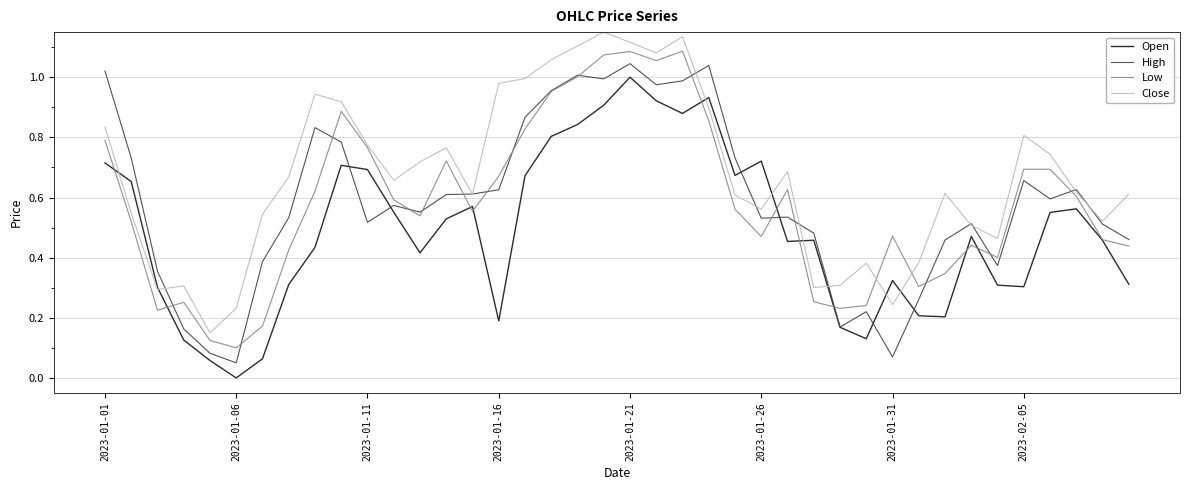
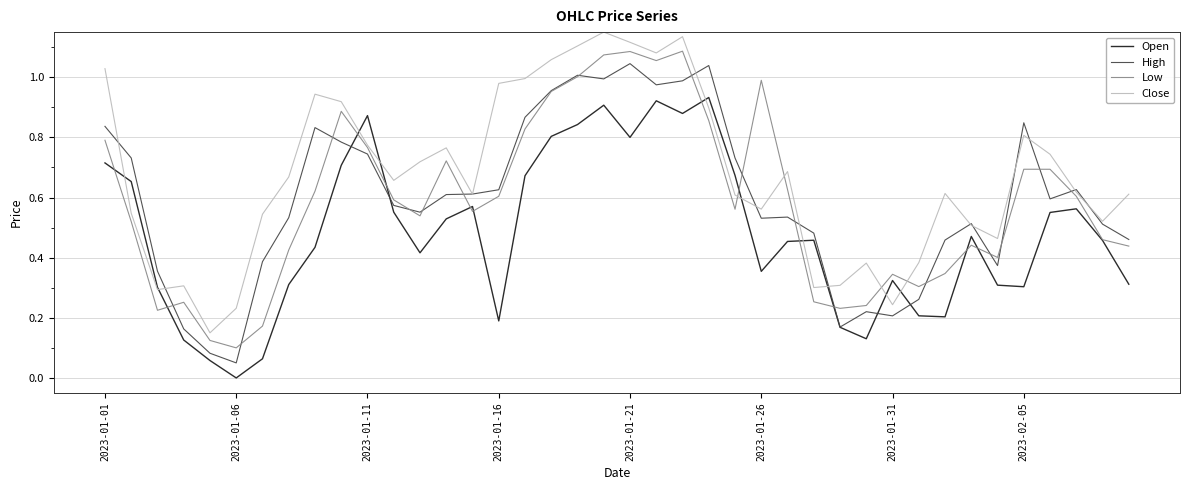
  {
    "Open": {
      "2023-01-01": 0.72,
      "2023-01-06": 0.00,
-     "2023-01-11": 0.69,
+     "2023-01-11": 0.87,
      "2023-01-16": 0.19,
-     "2023-01-21": 1.0,
-     "2023-01-26": 0.72,
+     "2023-01-21": 0.8,
+     "2023-01-26": 0.35,
      "2023-01-31": 0.32,
      "2023-02-05": 0.30
    },
    "High": {
-     "2023-01-01": 1.02,
+     "2023-01-01": 0.84,
      "2023-01-06": 0.05,
-     "2023-01-11": 0.52,
+     "2023-01-11": 0.74,
      "2023-01-16": 0.63,
      "2023-01-21": 1.05,
      "2023-01-26": 0.53,
-     "2023-01-31": 0.07,
-     "2023-02-05": 0.66
+     "2023-01-31": 0.21,
+     "2023-02-05": 0.85
    },
    "Low": {
      "2023-01-01": 0.79,
      "2023-01-06": 0.10,
-     "2023-01-16": 0.67,
+     "2023-01-16": 0.60,
      "2023-01-21": 1.09,
-     "2023-01-26": 0.47,
-     "2023-01-31": 0.47,
+     "2023-01-26": 0.99,
+     "2023-01-31": 0.34,
      "2023-02-05": 0.69
    },
    "Close": {
-     "2023-01-01": 0.83,
+     "2023-01-01": 1.03,
      "2023-01-06": 0.23,
      "2023-01-16": 0.98,
      "2023-01-21": 1.12,
      "2023-01-26": 0.56,
      "2023-01-31": 0.24,
      "2023-02-05": 0.81
    }
  }
